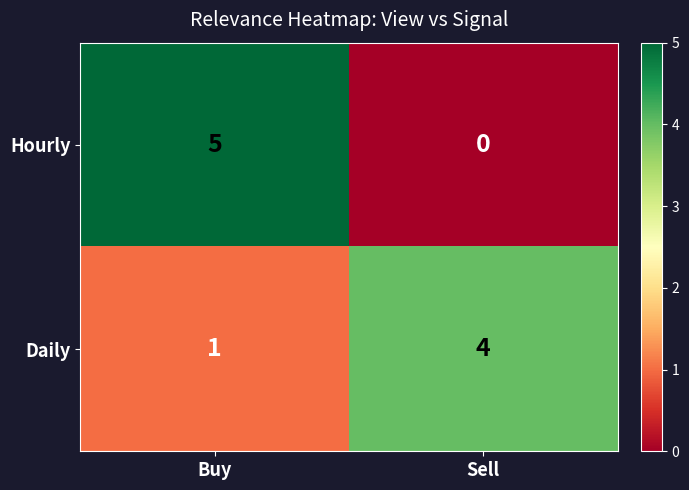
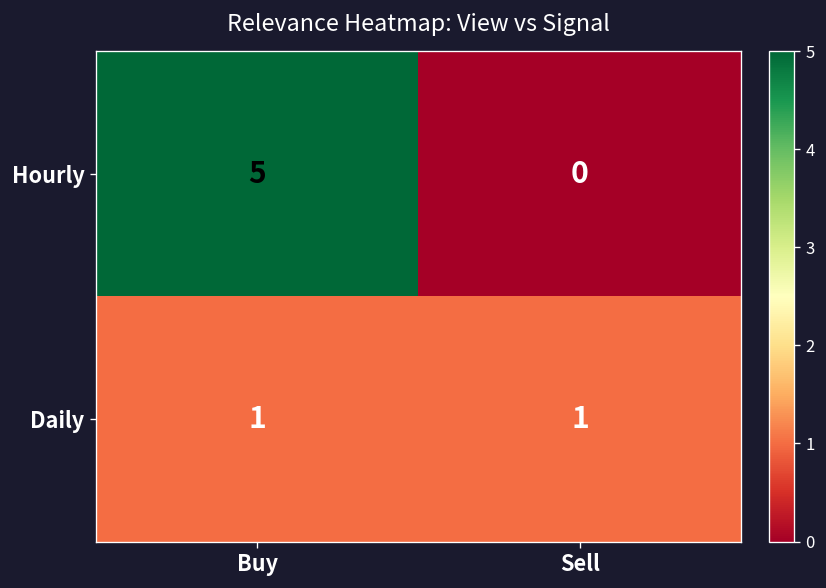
  {
    "Hourly": {
      "Buy": 5,
      "Sell": 0
    },
    "Daily": {
      "Buy": 1,
-     "Sell": 4
+     "Sell": 1
    }
  }
